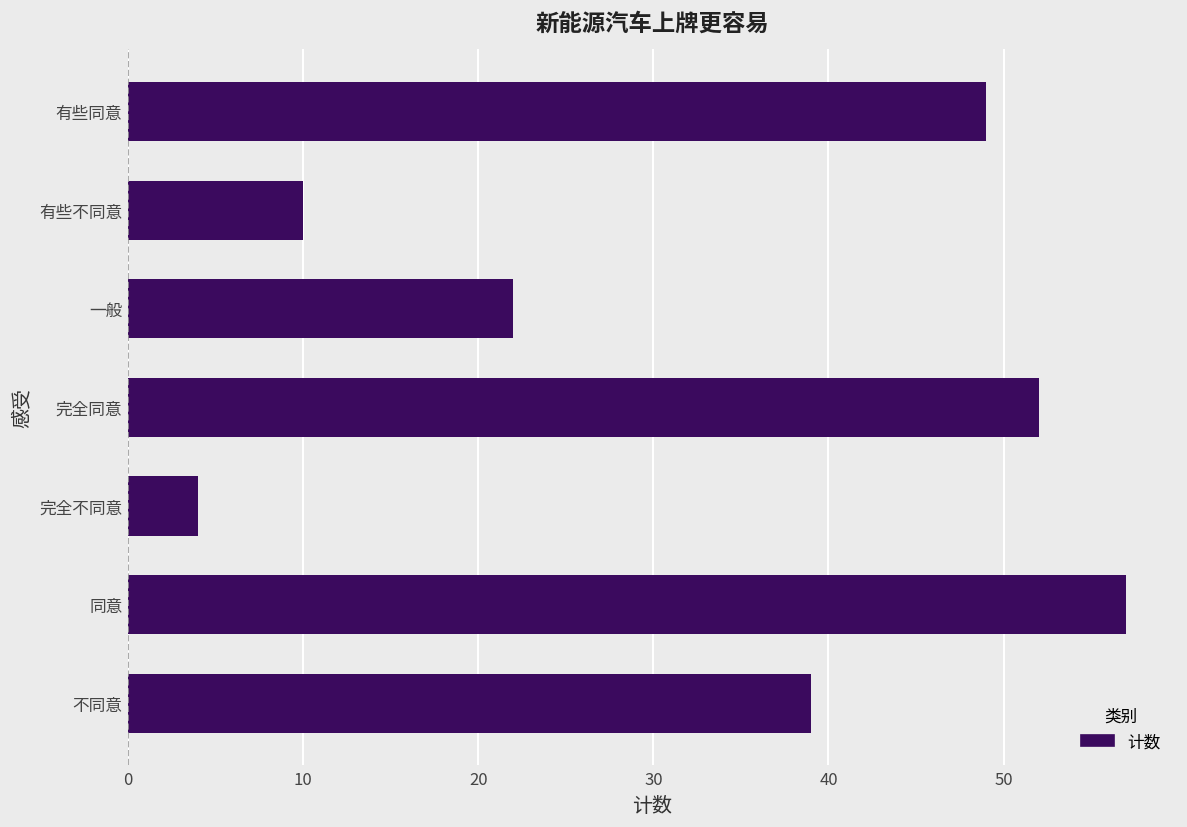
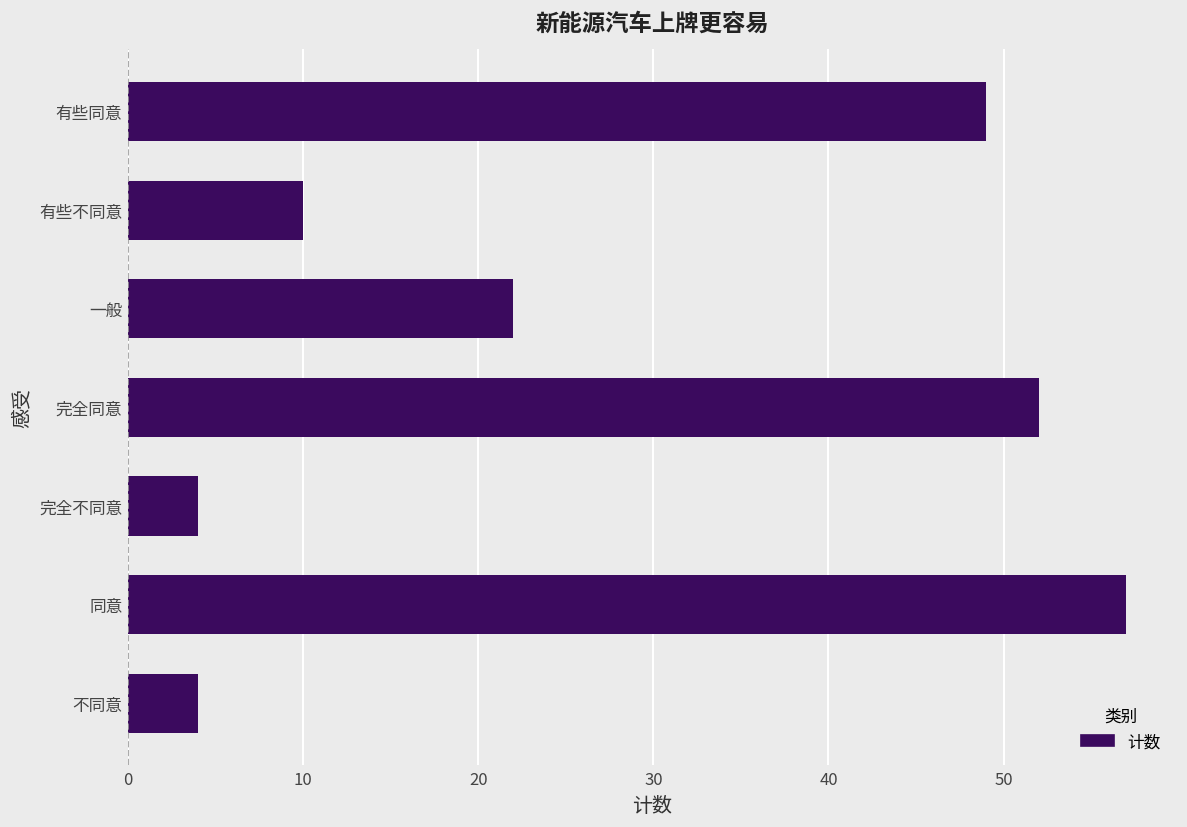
  {
    "有些同意": 49,
    "有些不同意": 10,
    "一般": 22,
    "完全同意": 52,
    "完全不同意": 4,
    "同意": 57,
-   "不同意": 39
+   "不同意": 4
  }
